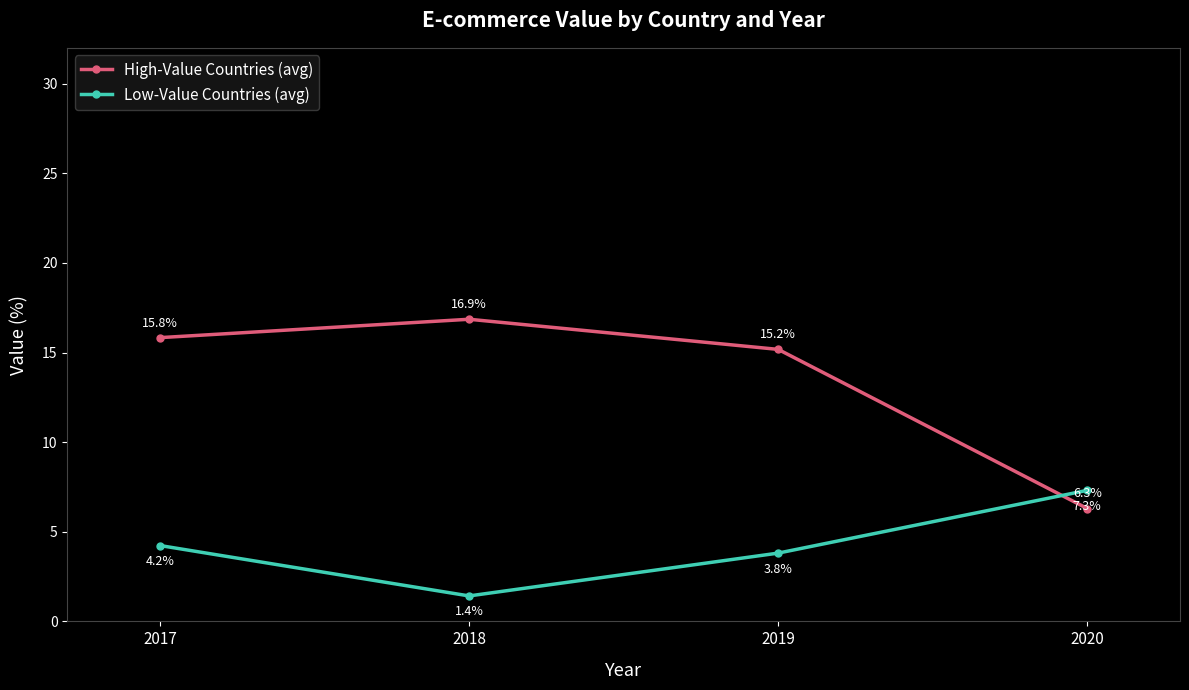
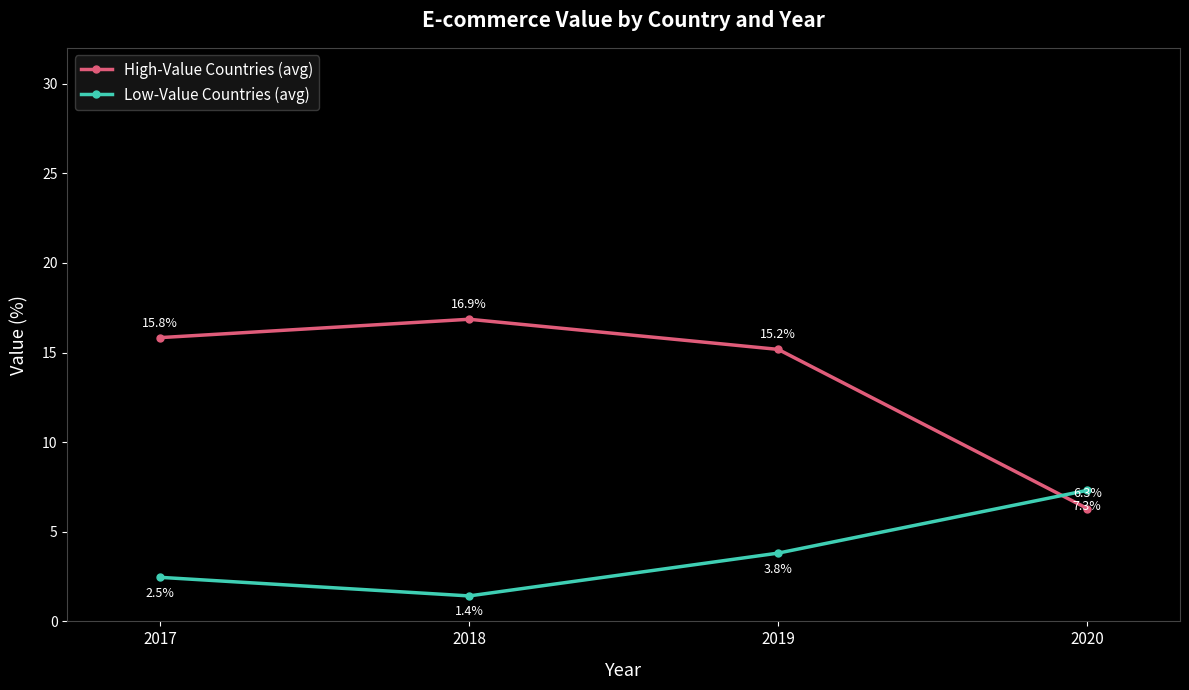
  {
    "High-Value Countries (avg)": {
      "2017": "15.8%",
      "2018": "16.9%",
      "2019": "15.2%"
    },
    "Low-Value Countries (avg)": {
-     "2017": "4.2%",
+     "2017": "2.5%",
      "2018": "1.4%",
      "2019": "3.8%"
    }
  }
